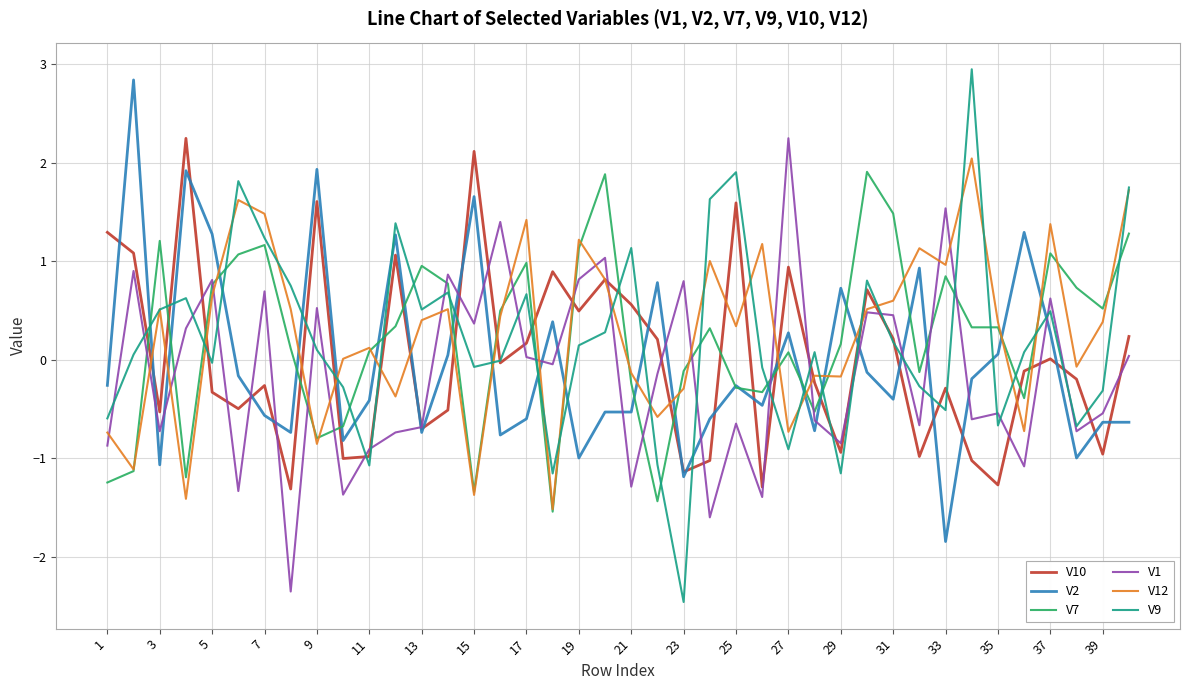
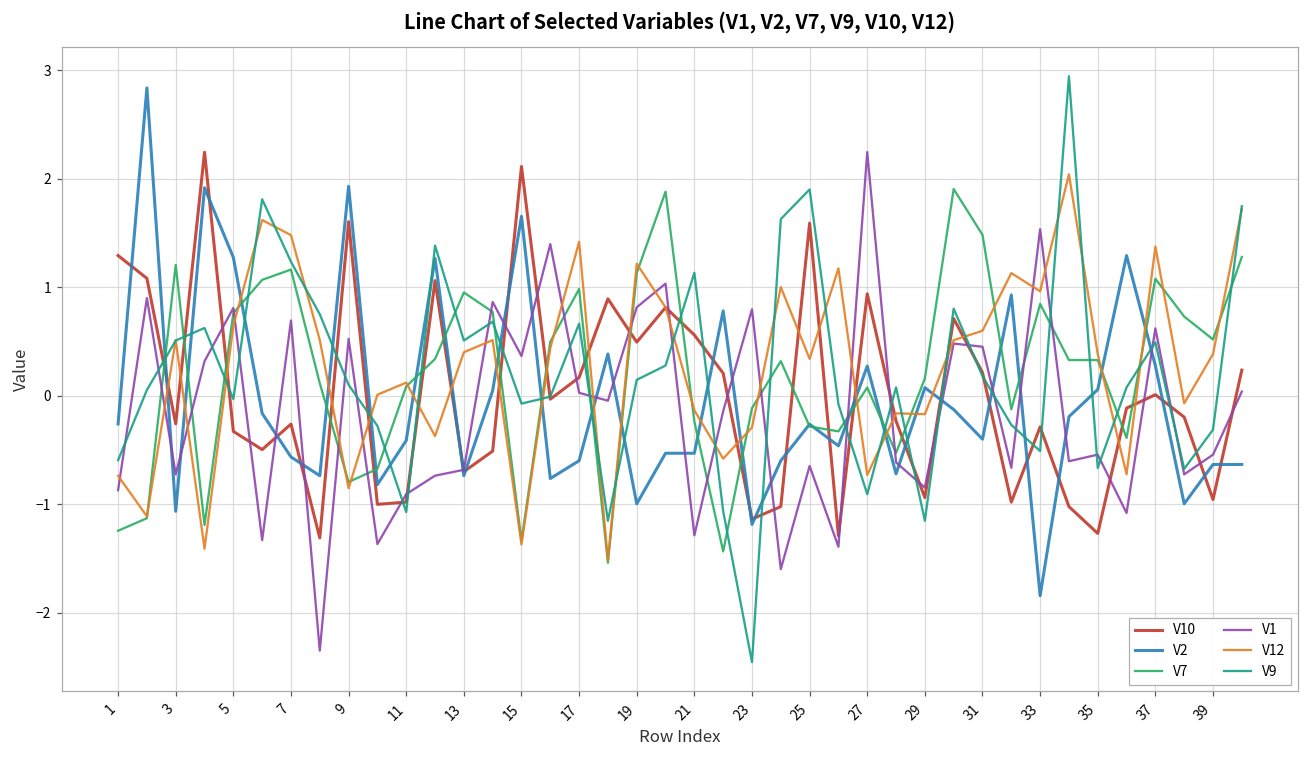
  {
    "V10": {
      "1": 1.3,
-     "3": -0.5,
+     "3": -0.3,
      "5": -0.3,
      "7": -0.3,
      "9": 1.6,
      "11": -1.0,
      "15": 2.1,
      "17": 0.2,
      "19": 0.5,
      "21": 0.6,
      "23": -1.1,
      "25": 1.6,
      "27": 0.9,
      "29": -0.9,
      "31": 0.2,
      "33": -0.3,
      "35": -1.3,
      "37": 0.0,
      "39": -1.0
    },
    "V2": {
      "1": -0.3,
      "3": -1.1,
      "5": 1.3,
      "7": -0.6,
      "9": 1.9,
      "11": -0.4,
      "13": -0.7,
      "15": 1.7,
      "17": -0.6,
      "19": -1.0,
      "21": -0.5,
      "23": -1.2,
      "27": 0.3,
-     "29": 0.7,
+     "29": 0.1,
      "31": -0.4,
      "33": -1.8,
      "35": 0.1,
      "37": 0.3,
      "39": -0.6
    },
    "V1": {
      "1": -0.9,
      "3": -0.7,
      "5": 0.8,
      "7": 0.7,
      "9": 0.5,
      "11": -0.9,
      "15": 0.4,
      "17": 0.0,
      "19": 0.8,
      "21": -1.3,
      "23": 0.8,
      "25": -0.6,
      "27": 2.2,
      "29": -0.8,
      "31": 0.5,
      "33": 1.5,
      "35": -0.5,
      "37": 0.6,
      "39": -0.5
    },
    "V12": {
      "1": -0.7,
      "5": 0.6,
      "7": 1.5,
      "9": -0.9,
      "11": 0.1,
      "13": 0.4,
      "15": -1.4,
      "17": 1.4,
      "19": 1.2,
      "21": -0.1,
      "23": -0.3,
      "25": 0.3,
      "27": -0.7,
      "29": -0.2,
      "31": 0.6,
      "33": 1.0,
      "35": 0.4,
      "37": 1.4,
      "39": 0.4
    }
  }
